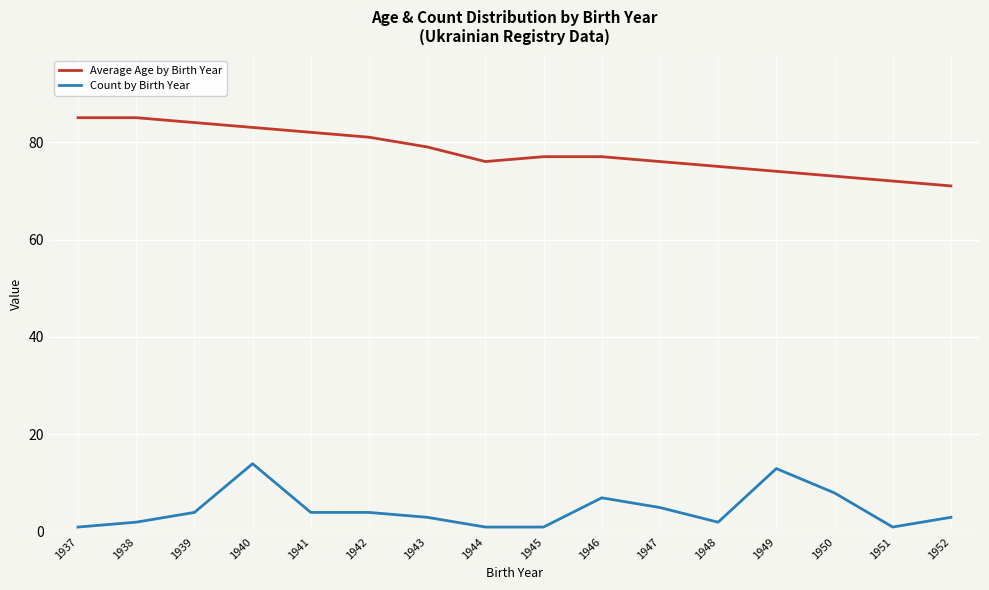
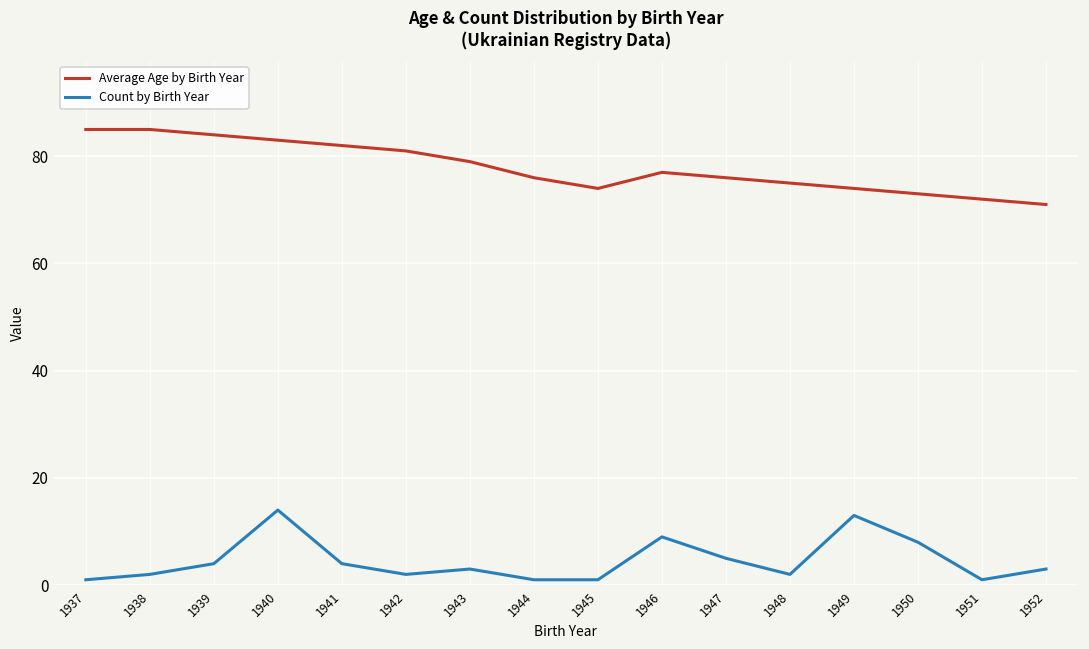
  {
    "Average Age by Birth Year": {
      "1937": 85,
      "1938": 85,
      "1939": 84,
      "1940": 83,
      "1941": 82,
      "1942": 81,
      "1943": 79,
      "1944": 76,
-     "1945": 77,
+     "1945": 74,
      "1946": 77,
      "1947": 76,
      "1948": 75,
      "1949": 74,
      "1950": 73,
      "1951": 72,
      "1952": 71
    },
    "Count by Birth Year": {
      "1937": 1,
      "1938": 2,
      "1939": 4,
      "1940": 14,
      "1941": 4,
-     "1942": 4,
+     "1942": 2,
      "1943": 3,
      "1944": 1,
      "1945": 1,
-     "1946": 7,
+     "1946": 9,
      "1947": 5,
      "1948": 2,
      "1949": 13,
      "1950": 8,
      "1951": 1,
      "1952": 3
    }
  }
